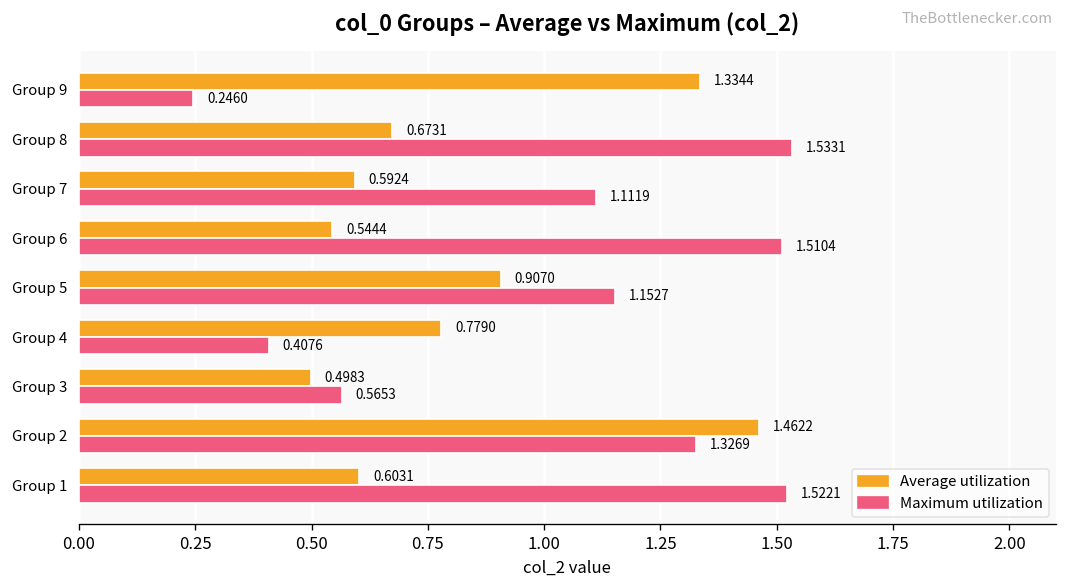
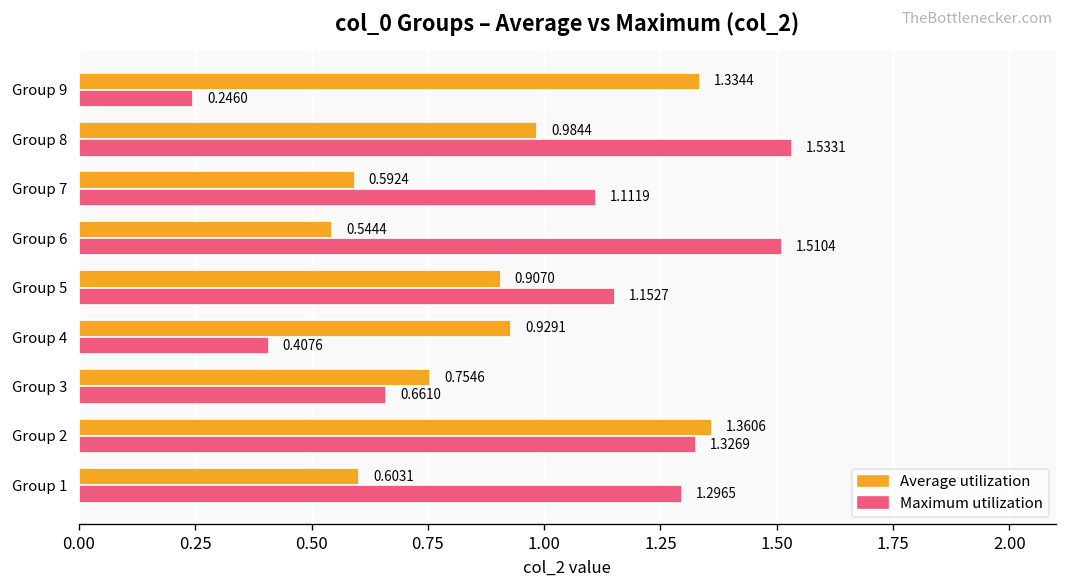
  {
    "Average utilization": {
      "Group 9": 1.3344,
-     "Group 8": 0.6731,
+     "Group 8": 0.9844,
      "Group 7": 0.5924,
      "Group 6": 0.5444,
      "Group 5": 0.9070,
-     "Group 4": 0.7790,
-     "Group 3": 0.4983,
-     "Group 2": 1.4622,
+     "Group 4": 0.9291,
+     "Group 3": 0.7546,
+     "Group 2": 1.3606,
      "Group 1": 0.6031
    },
    "Maximum utilization": {
      "Group 9": 0.2460,
      "Group 8": 1.5331,
      "Group 7": 1.1119,
      "Group 6": 1.5104,
      "Group 5": 1.1527,
      "Group 4": 0.4076,
-     "Group 3": 0.5653,
+     "Group 3": 0.6610,
      "Group 2": 1.3269,
-     "Group 1": 1.5221
+     "Group 1": 1.2965
    }
  }
